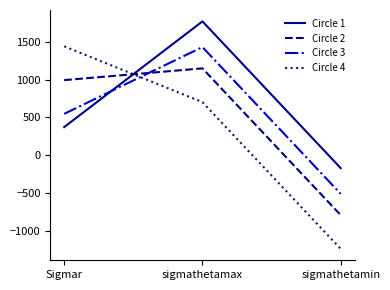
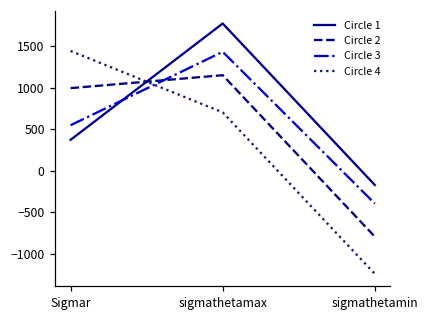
  {
    "Circle 3": {
      "Sigmar": 500,
      "sigmathetamax": 1400,
-     "sigmathetamin": -500
+     "sigmathetamin": -400
    }
  }
